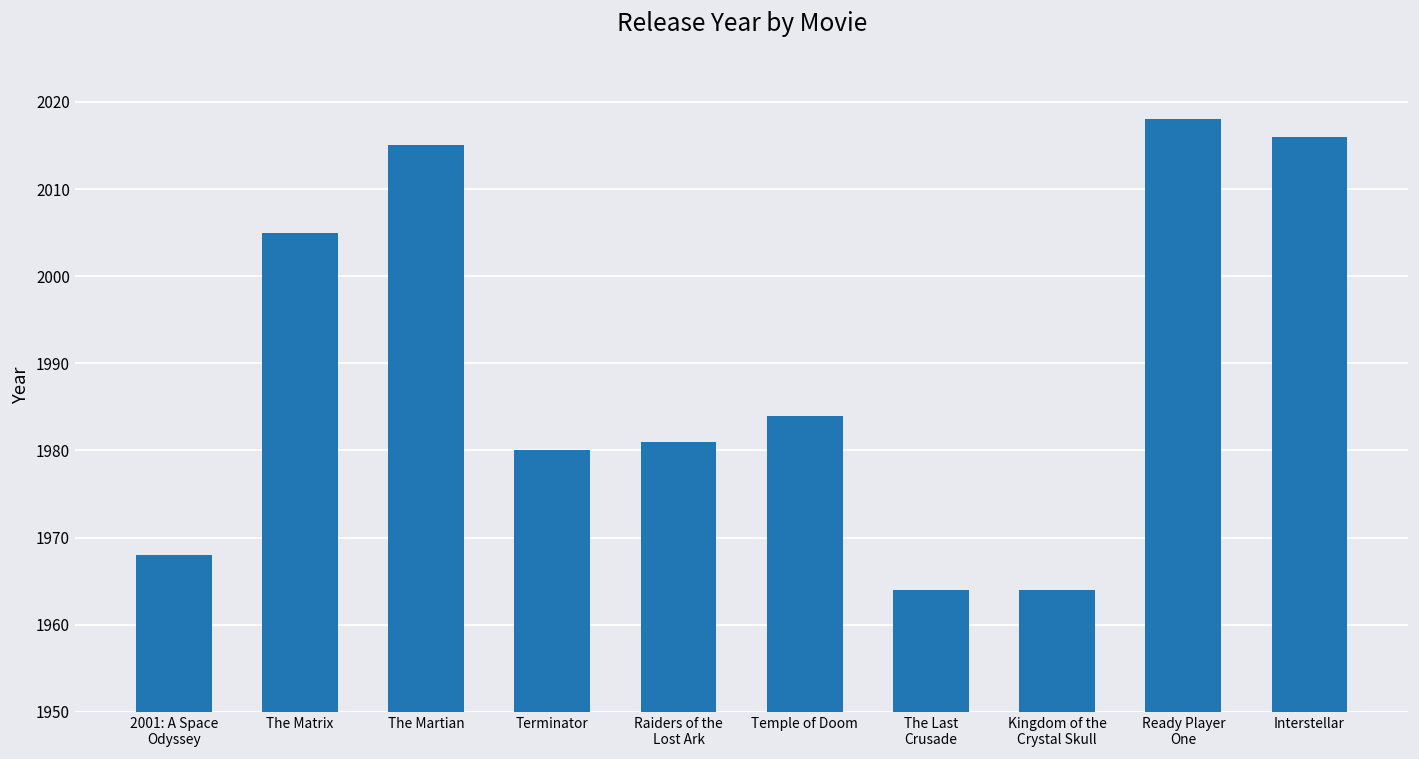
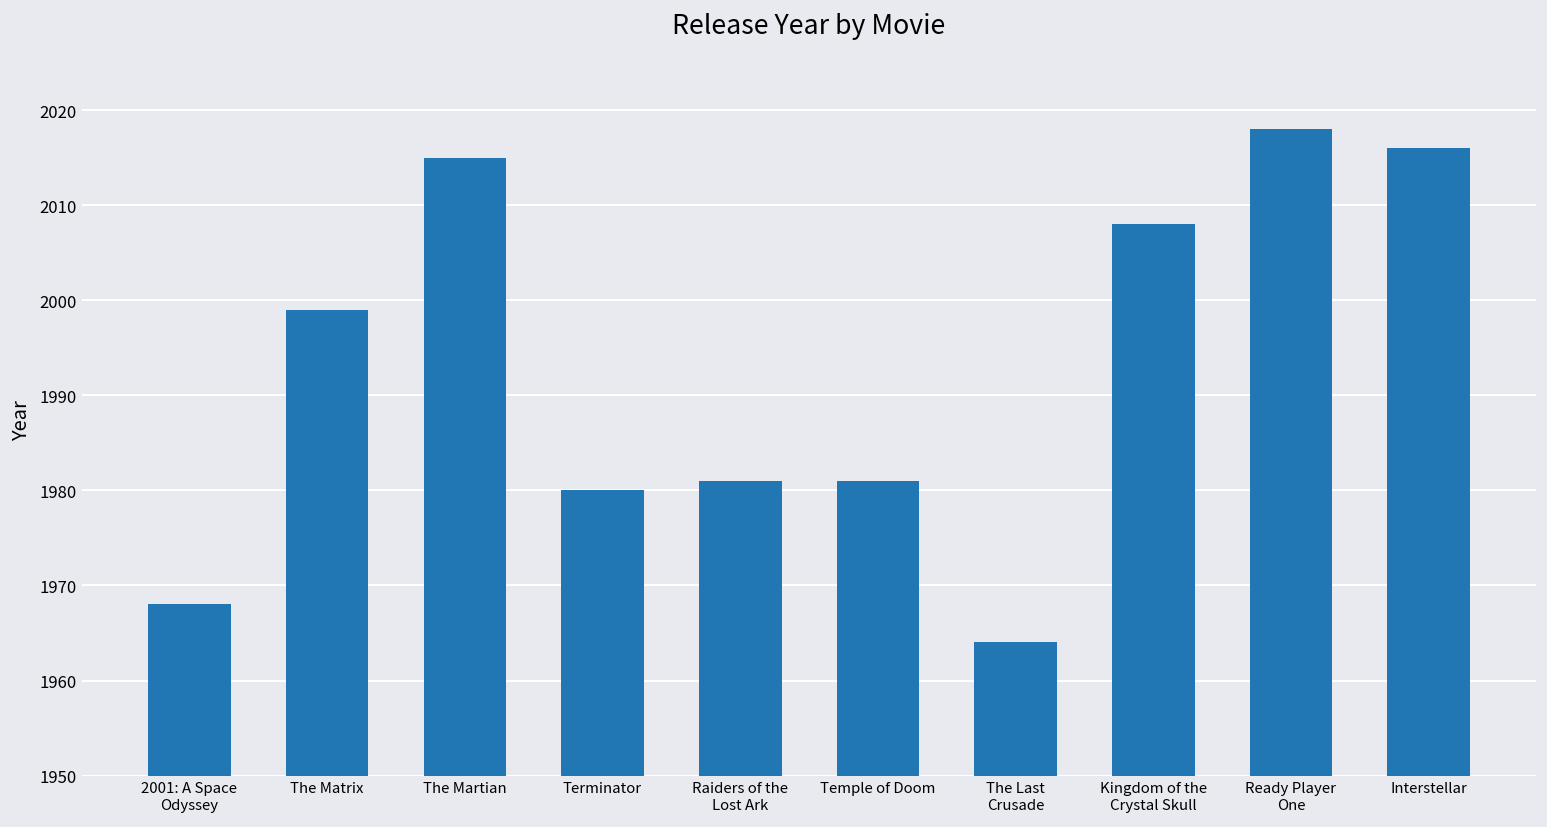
  {
    "2001: A Space Odyssey": 1968,
-   "The Matrix": 2005,
+   "The Matrix": 1999,
    "The Martian": 2015,
    "Terminator": 1980,
    "Raiders of the Lost Ark": 1981,
-   "Temple of Doom": 1984,
+   "Temple of Doom": 1981,
    "The Last Crusade": 1964,
-   "Kingdom of the Crystal Skull": 1964,
+   "Kingdom of the Crystal Skull": 2008,
    "Ready Player One": 2018,
    "Interstellar": 2016
  }
